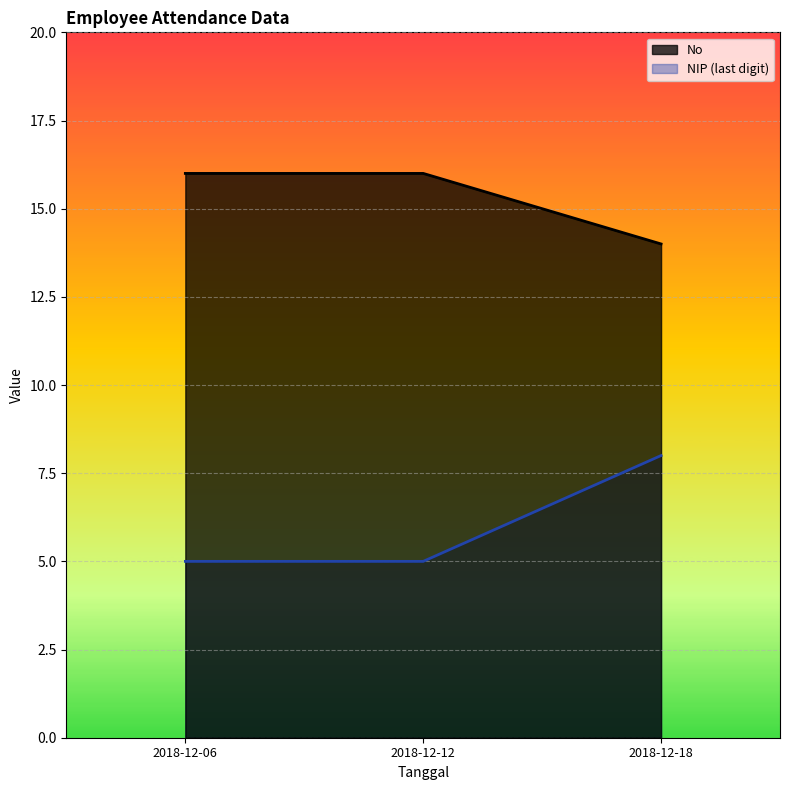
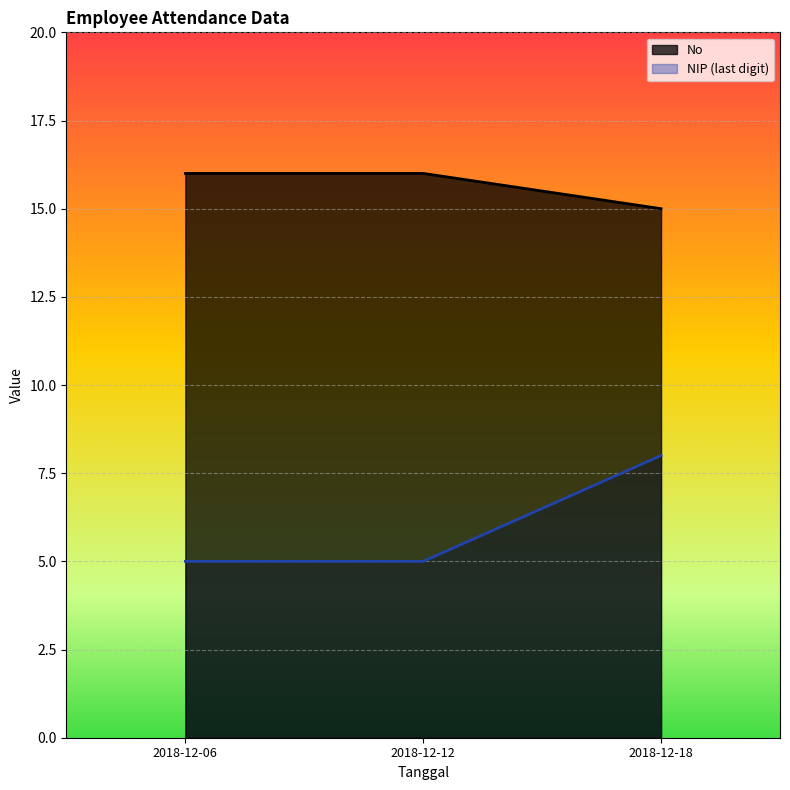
  {
    "No": {
      "2018-12-06": 16,
      "2018-12-12": 16,
-     "2018-12-18": 14
+     "2018-12-18": 15
    },
    "NIP (last digit)": {
      "2018-12-06": 5,
      "2018-12-12": 5,
      "2018-12-18": 8
    }
  }
